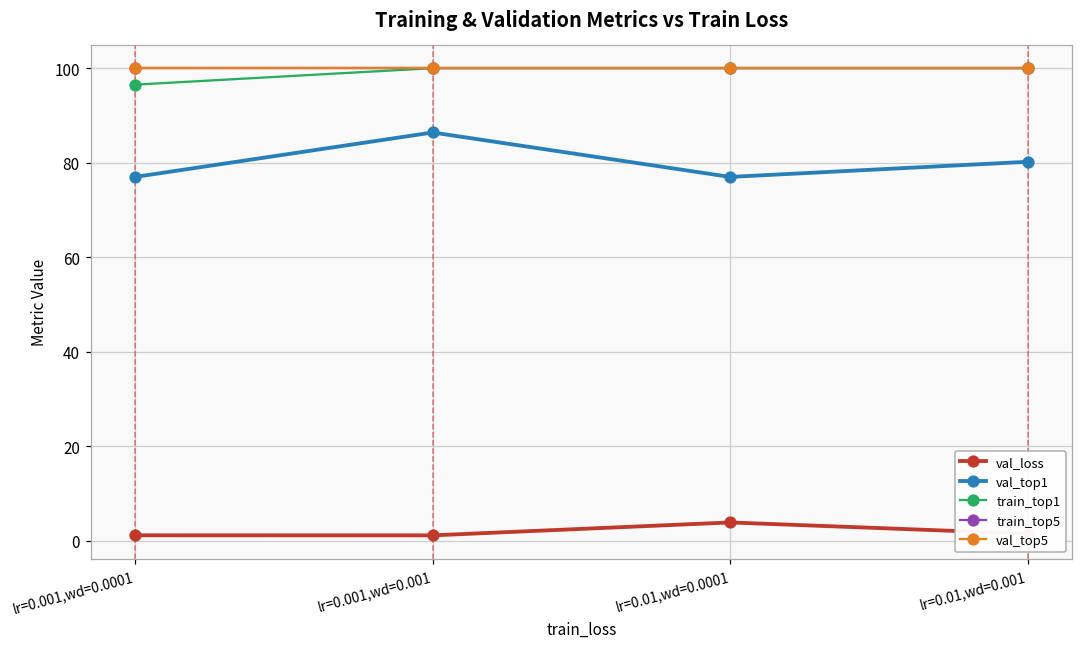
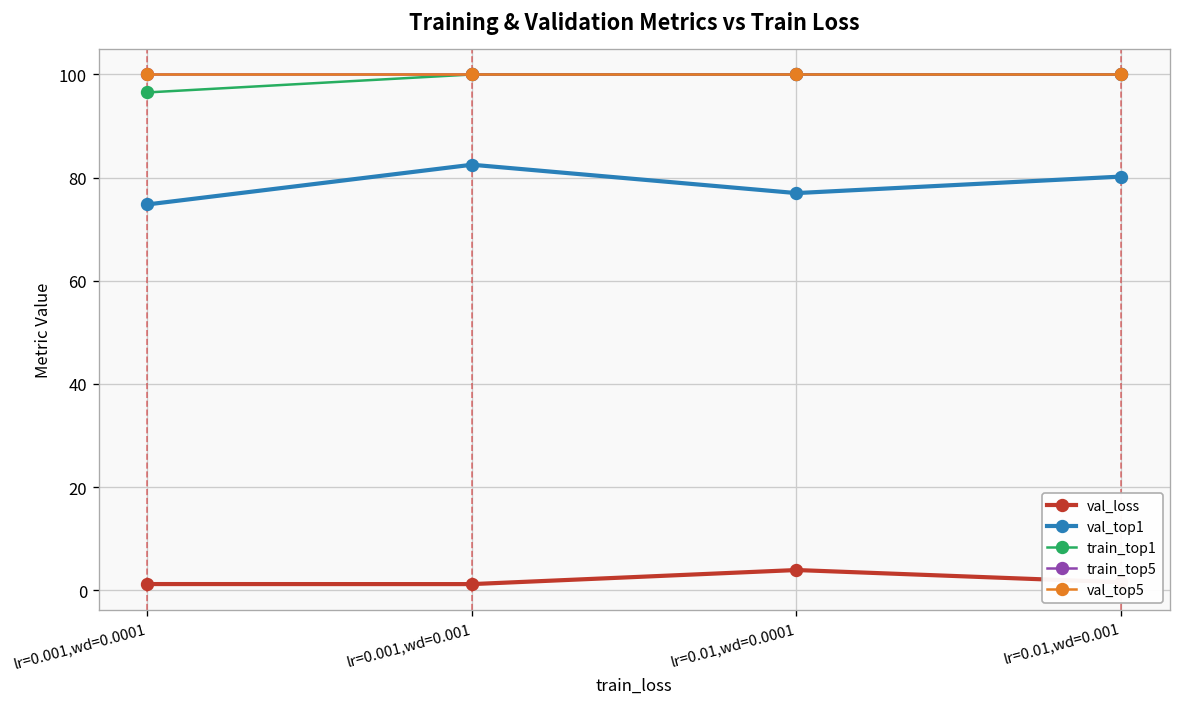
  {
    "val_loss": {
      "lr=0.001,wd=0.0001": 1,
      "lr=0.001,wd=0.001": 1,
      "lr=0.01,wd=0.0001": 4
    },
    "val_top1": {
-     "lr=0.001,wd=0.0001": 77,
-     "lr=0.001,wd=0.001": 86,
+     "lr=0.001,wd=0.0001": 75,
+     "lr=0.001,wd=0.001": 83,
      "lr=0.01,wd=0.0001": 77,
      "lr=0.01,wd=0.001": 80
    },
    "train_top1": {
      "lr=0.001,wd=0.0001": 97
    },
    "val_top5": {
      "lr=0.001,wd=0.0001": 100
    }
  }
